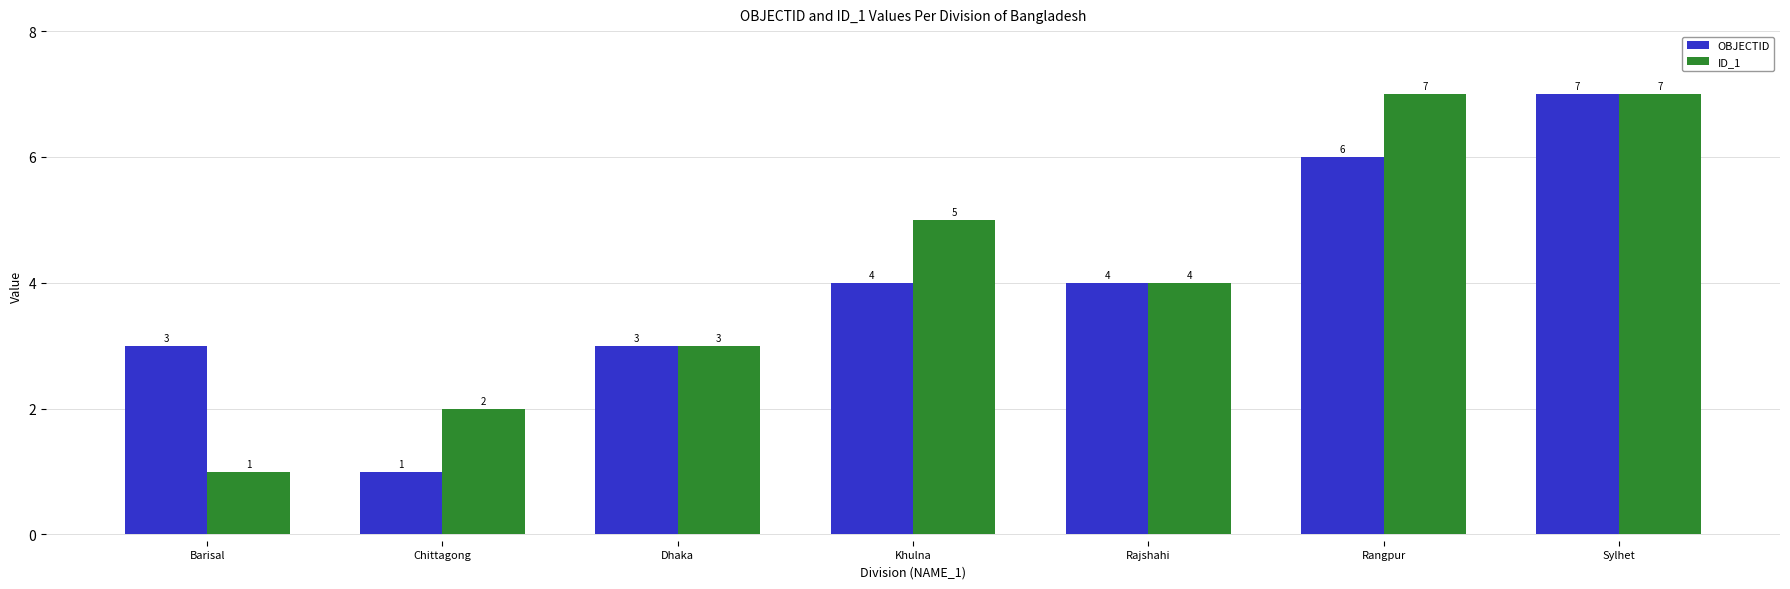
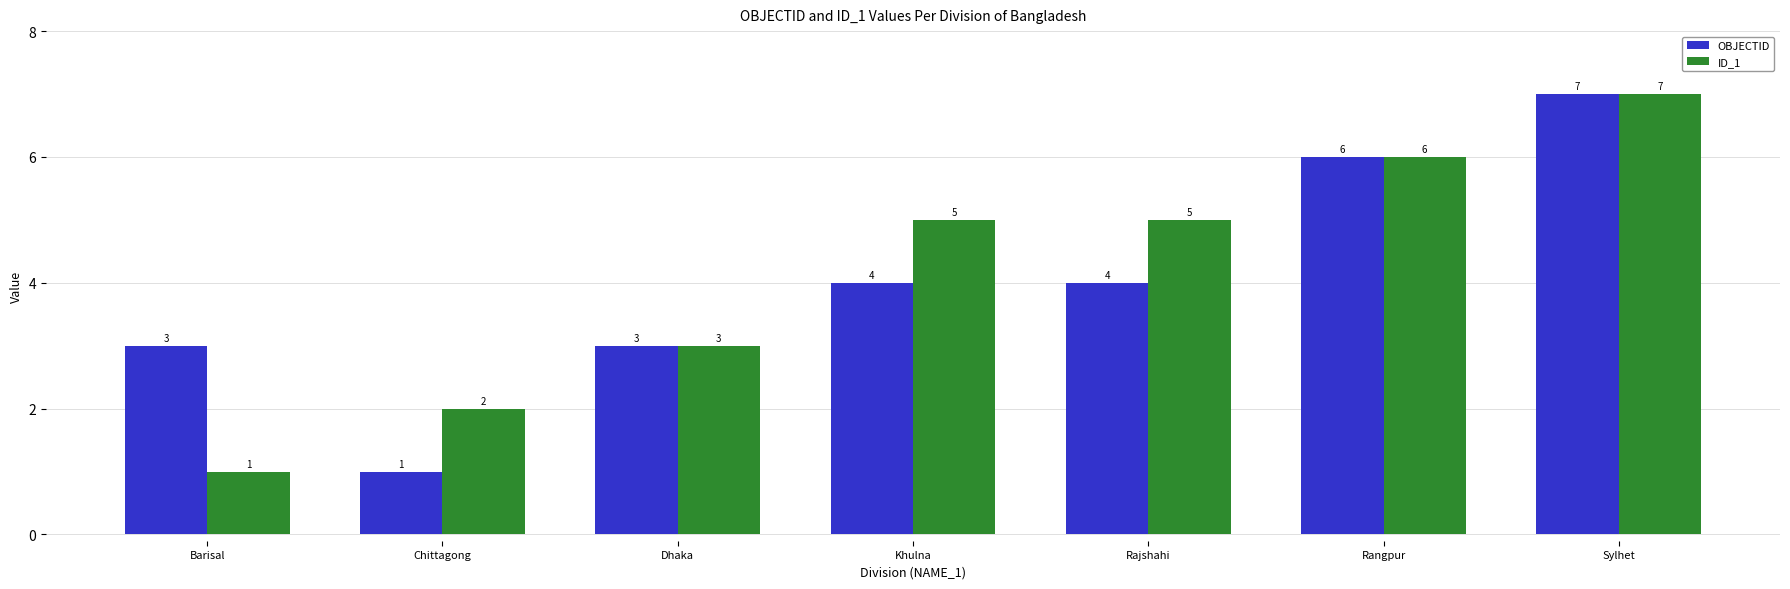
  {
    "OBJECTID": {
      "Barisal": 3,
      "Chittagong": 1,
      "Dhaka": 3,
      "Khulna": 4,
      "Rajshahi": 4,
      "Rangpur": 6,
      "Sylhet": 7
    },
    "ID_1": {
      "Barisal": 1,
      "Chittagong": 2,
      "Dhaka": 3,
      "Khulna": 5,
-     "Rajshahi": 4,
-     "Rangpur": 7,
+     "Rajshahi": 5,
+     "Rangpur": 6,
      "Sylhet": 7
    }
  }
